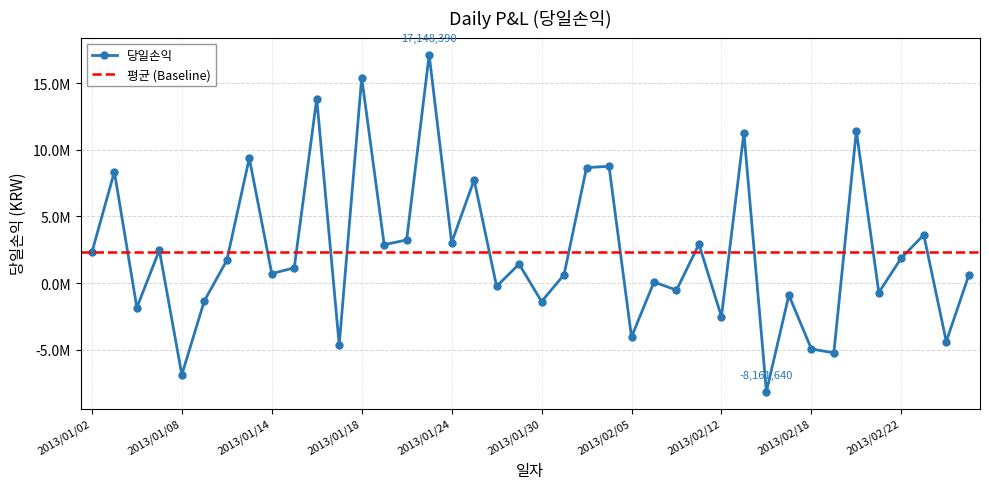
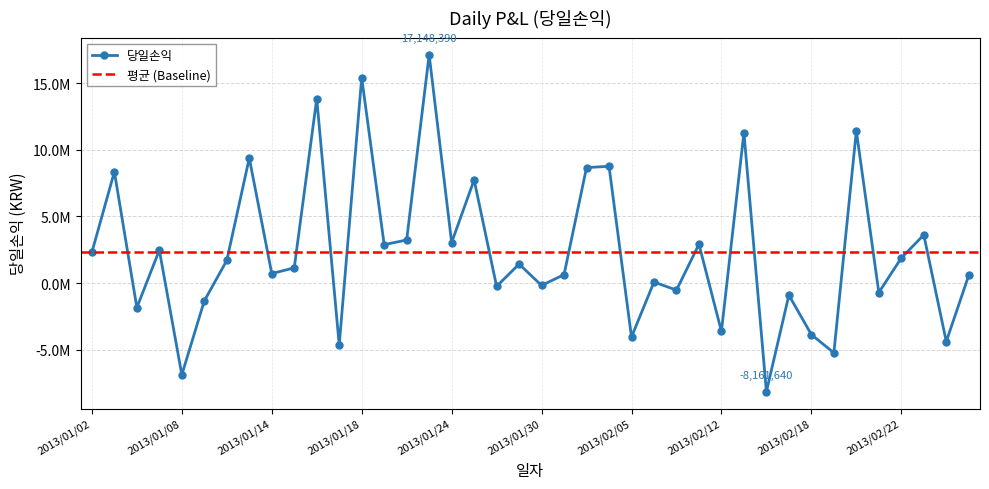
  {
    "2013/01/02": 2300000,
    "2013/01/08": -6900000,
    "2013/01/14": 700000,
    "2013/01/18": 15400000,
    "2013/01/24": 3000000,
-   "2013/01/30": -1400000,
+   "2013/01/30": -200000,
    "2013/02/05": -4100000,
-   "2013/02/12": -2500000,
-   "2013/02/18": -5000000,
+   "2013/02/12": -3600000,
+   "2013/02/18": -3900000,
    "2013/02/22": 1900000
  }
